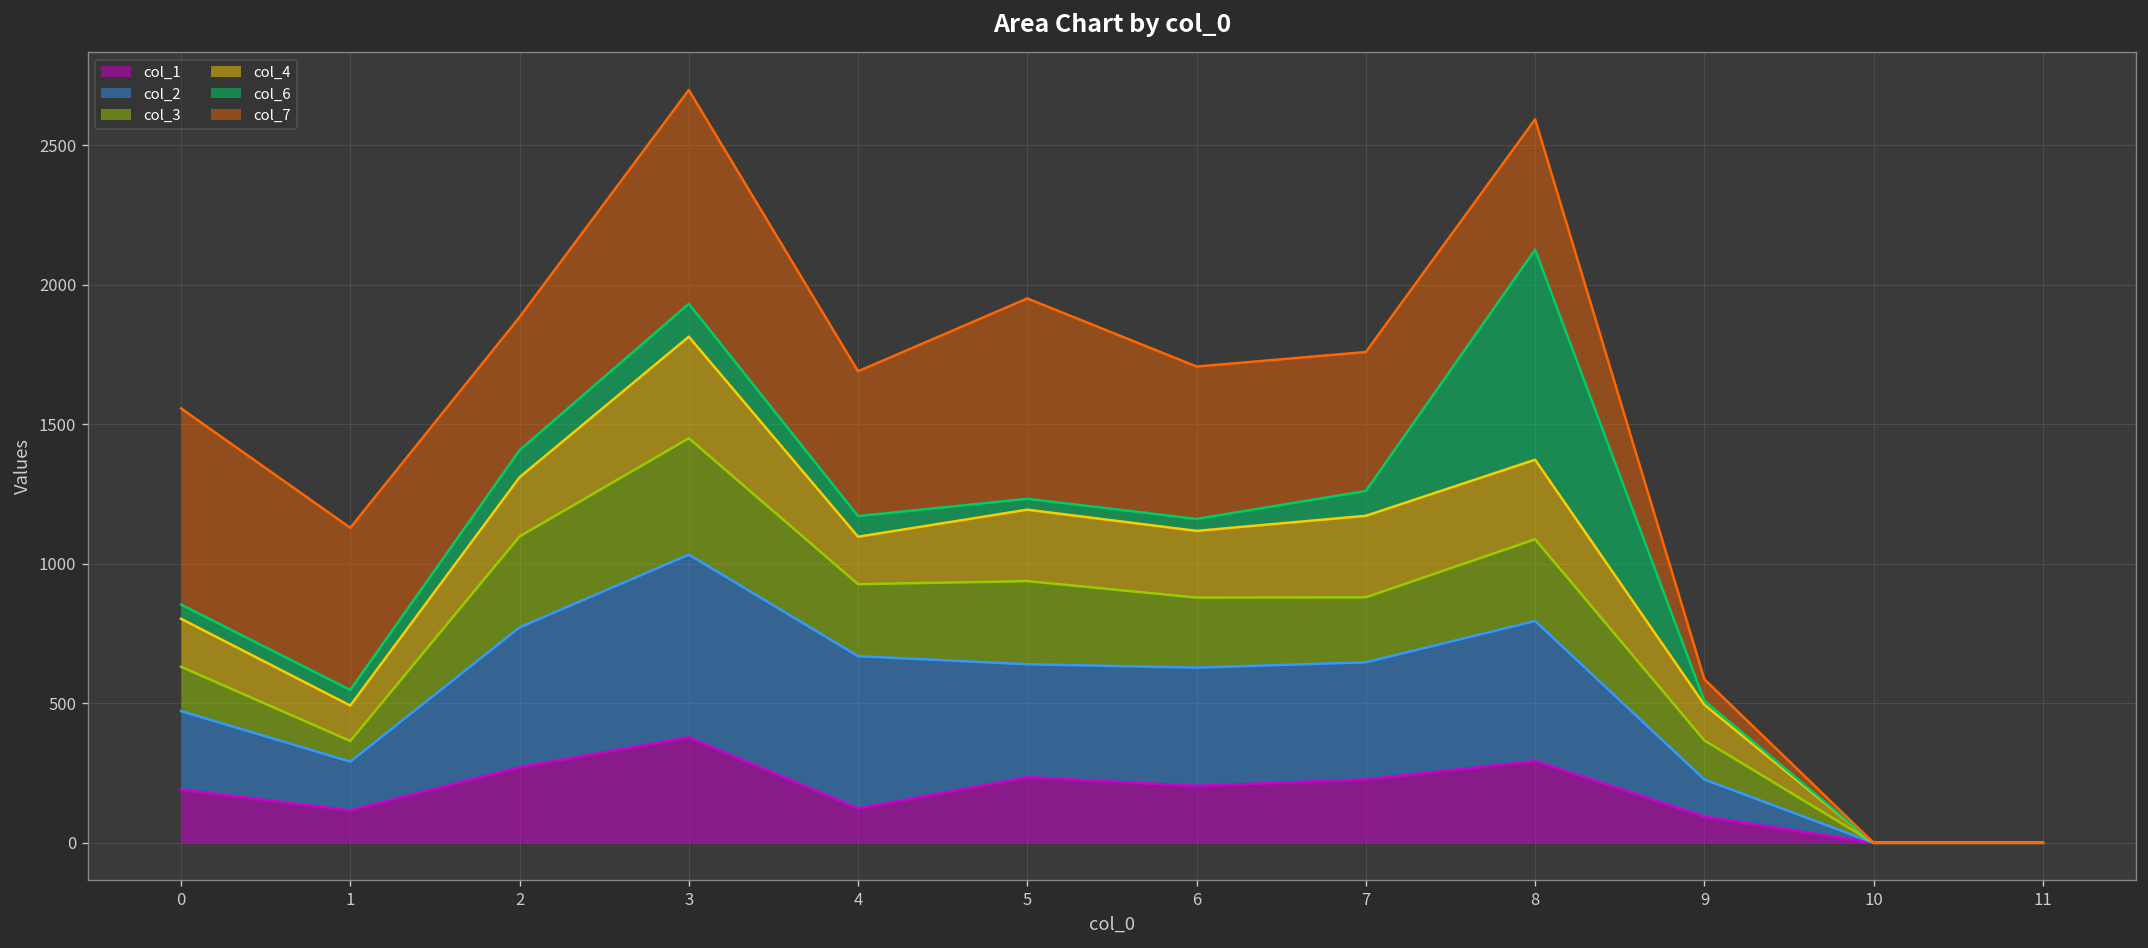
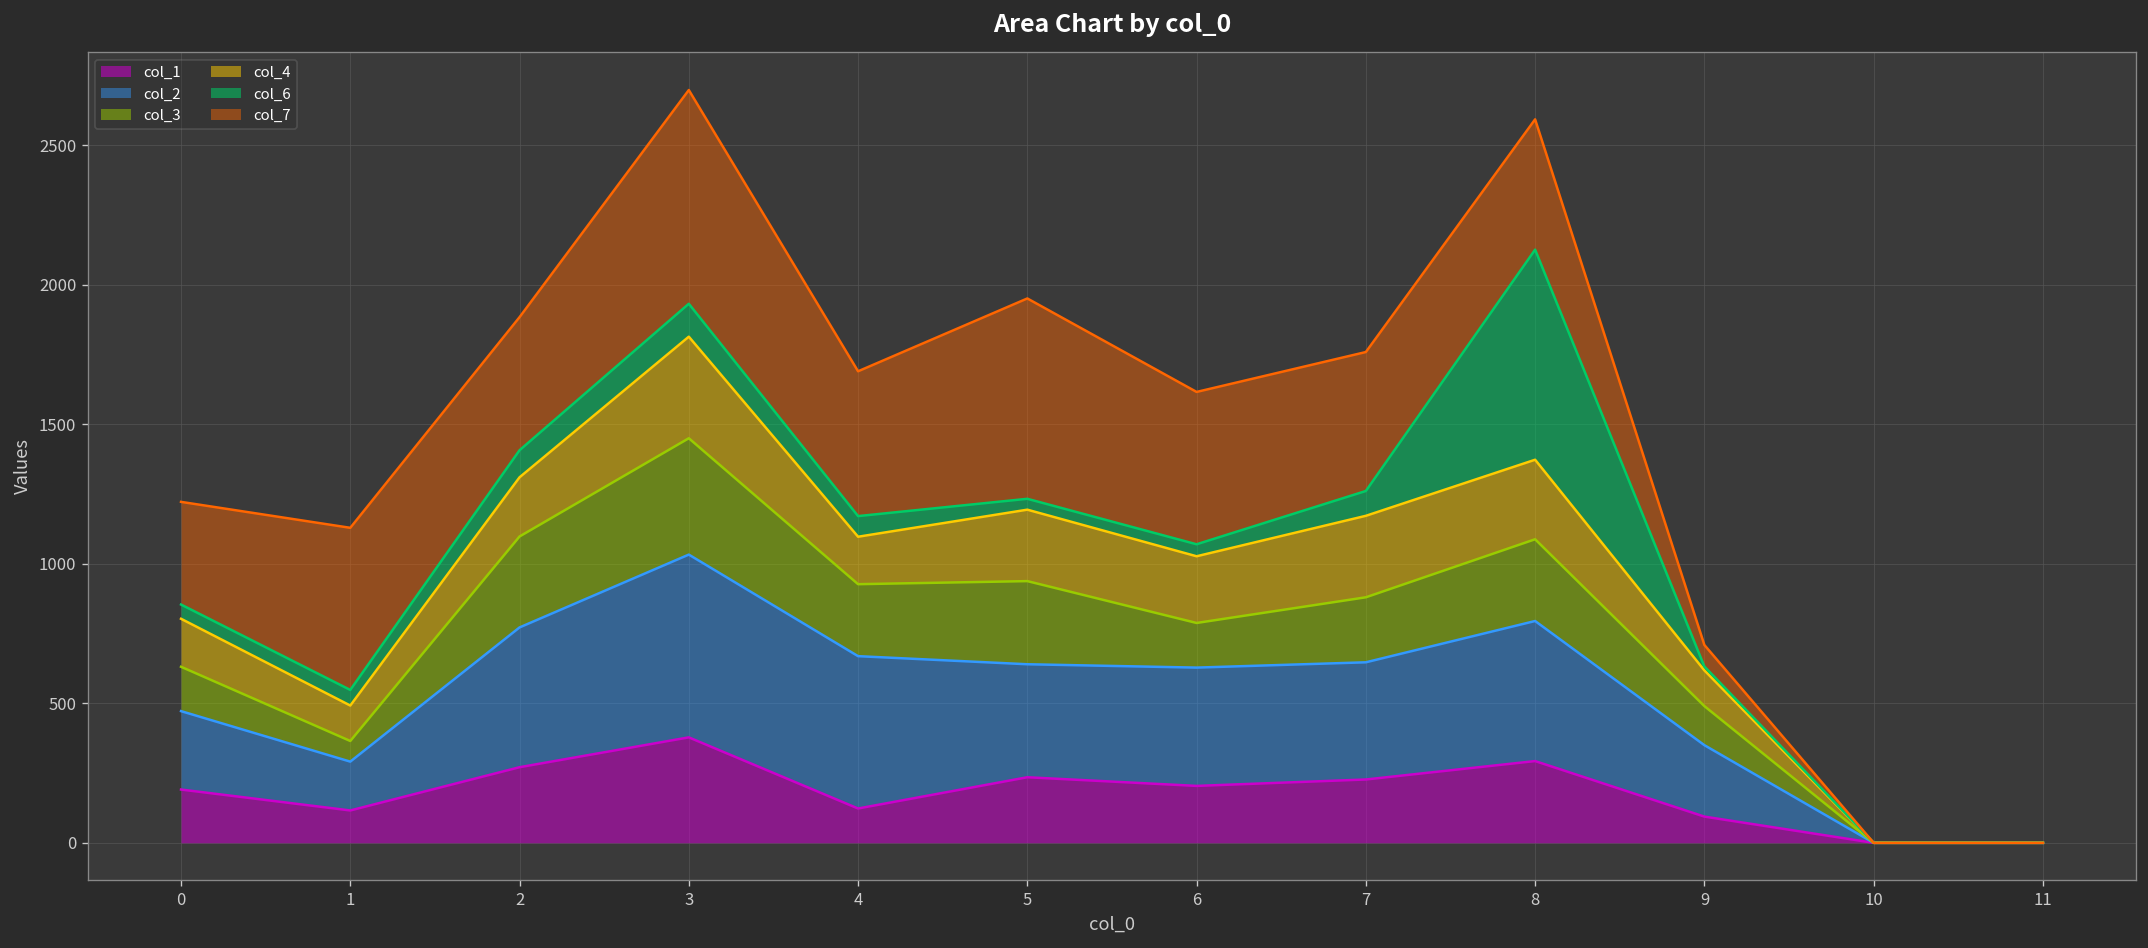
  {
    "col_1": {
      "0": 190,
      "1": 120,
      "2": 270,
      "3": 380,
      "4": 120,
      "5": 240,
      "6": 200,
      "7": 230,
      "8": 290,
      "9": 90
    },
    "col_2": {
      "0": 280,
      "1": 180,
      "2": 500,
      "3": 660,
      "4": 550,
      "5": 410,
      "6": 420,
      "7": 420,
      "8": 500,
-     "9": 130
+     "9": 260
    },
    "col_3": {
      "0": 160,
      "1": 70,
      "2": 330,
      "3": 420,
      "4": 260,
      "5": 300,
-     "6": 250,
+     "6": 160,
      "7": 230,
      "8": 290,
      "9": 140
    },
    "col_4": {
      "0": 170,
      "1": 130,
      "2": 210,
      "3": 360,
      "4": 170,
      "5": 260,
      "6": 240,
      "7": 290,
      "8": 290,
      "9": 130
    },
    "col_6": {
      "0": 50,
      "1": 60,
      "2": 100,
      "3": 120,
      "4": 70,
      "5": 40,
      "6": 40,
      "7": 90,
      "8": 750,
      "9": 10
    },
    "col_7": {
-     "0": 700,
+     "0": 370,
      "1": 580,
      "2": 480,
      "3": 770,
      "4": 520,
      "5": 720,
      "6": 550,
      "7": 500,
      "8": 470,
      "9": 80
    }
  }
